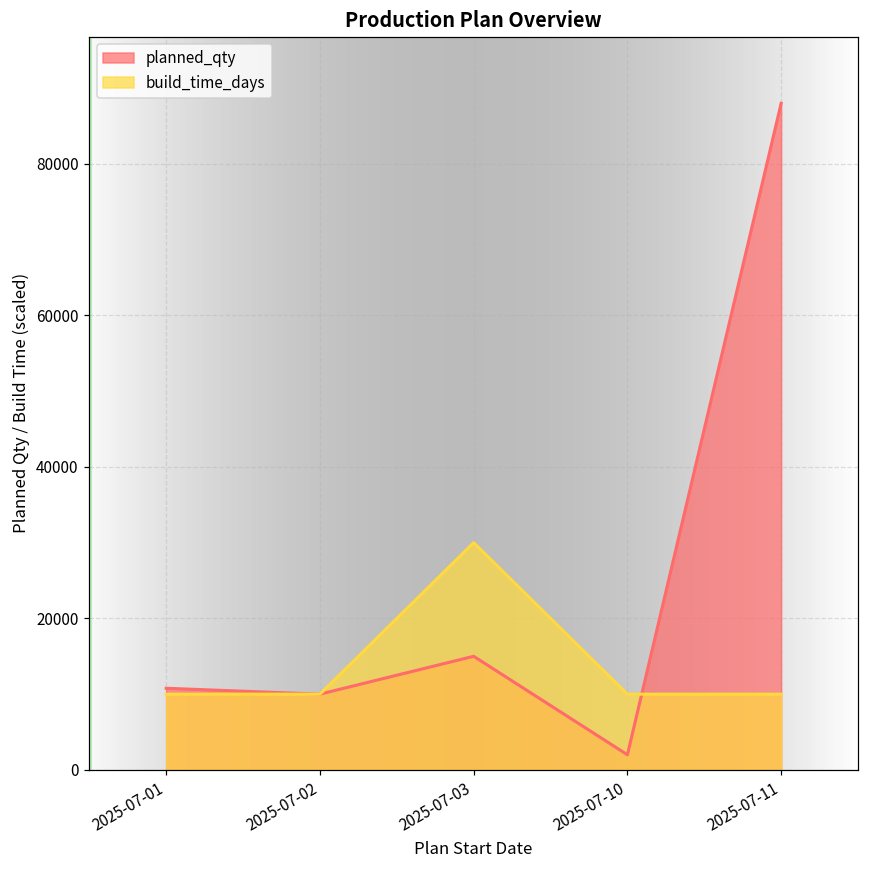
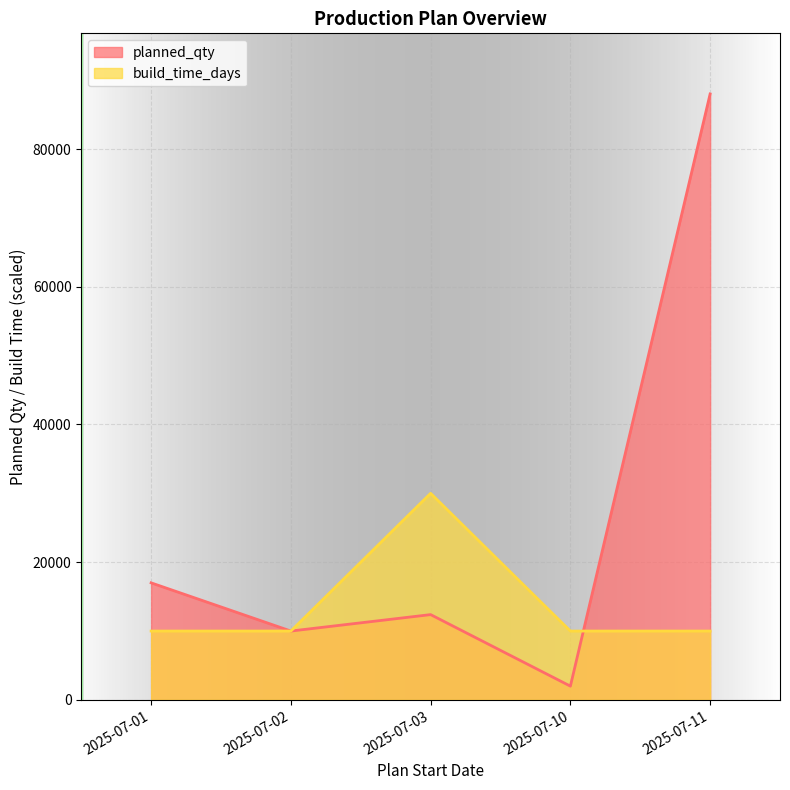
  {
    "planned_qty": {
-     "2025-07-01": 11000,
-     "2025-07-03": 15000,
+     "2025-07-01": 17000,
+     "2025-07-03": 12000,
      "2025-07-10": 2000,
      "2025-07-11": 88000
    },
    "build_time_days": {
      "2025-07-01": 10000,
      "2025-07-03": 30000,
      "2025-07-10": 10000,
      "2025-07-11": 10000
    }
  }
